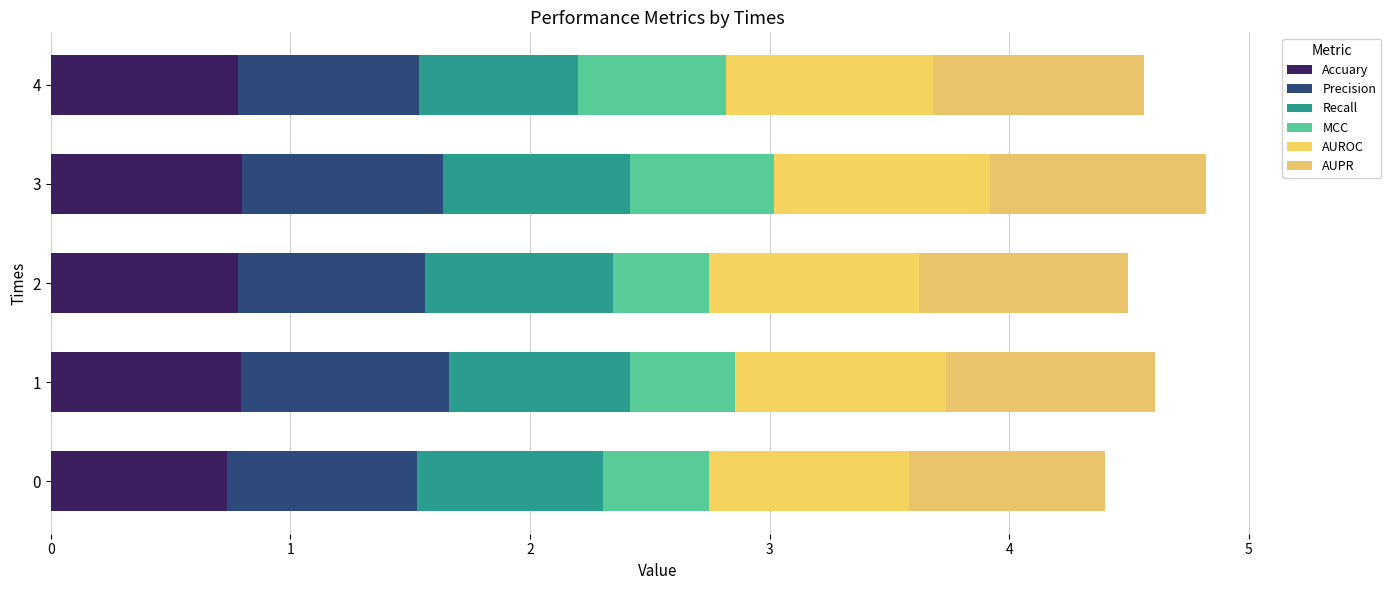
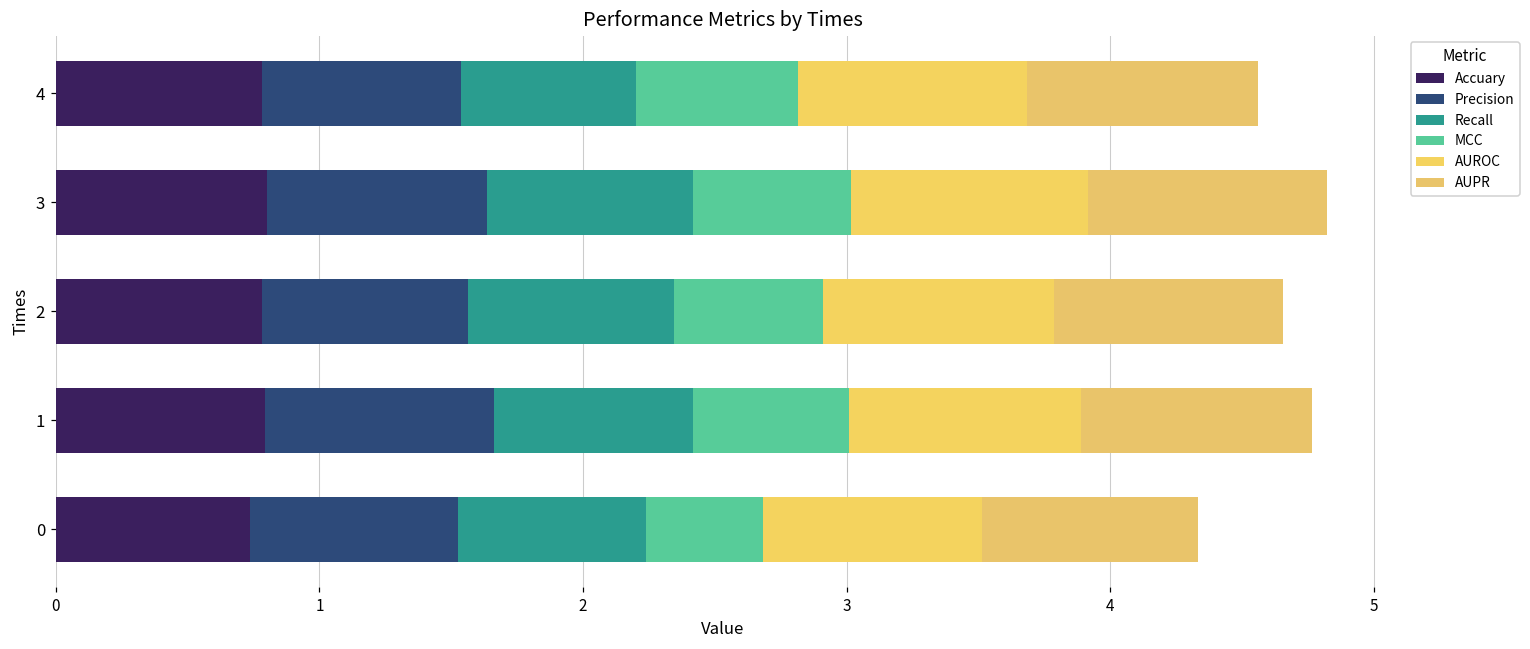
  {
    "Recall": {
      "4": 0.67,
      "3": 0.78,
      "2": 0.78,
      "1": 0.75,
-     "0": 0.78
+     "0": 0.71
    },
    "MCC": {
      "4": 0.61,
      "3": 0.60,
-     "2": 0.40,
-     "1": 0.44,
+     "2": 0.56,
+     "1": 0.59,
      "0": 0.44
    }
  }
